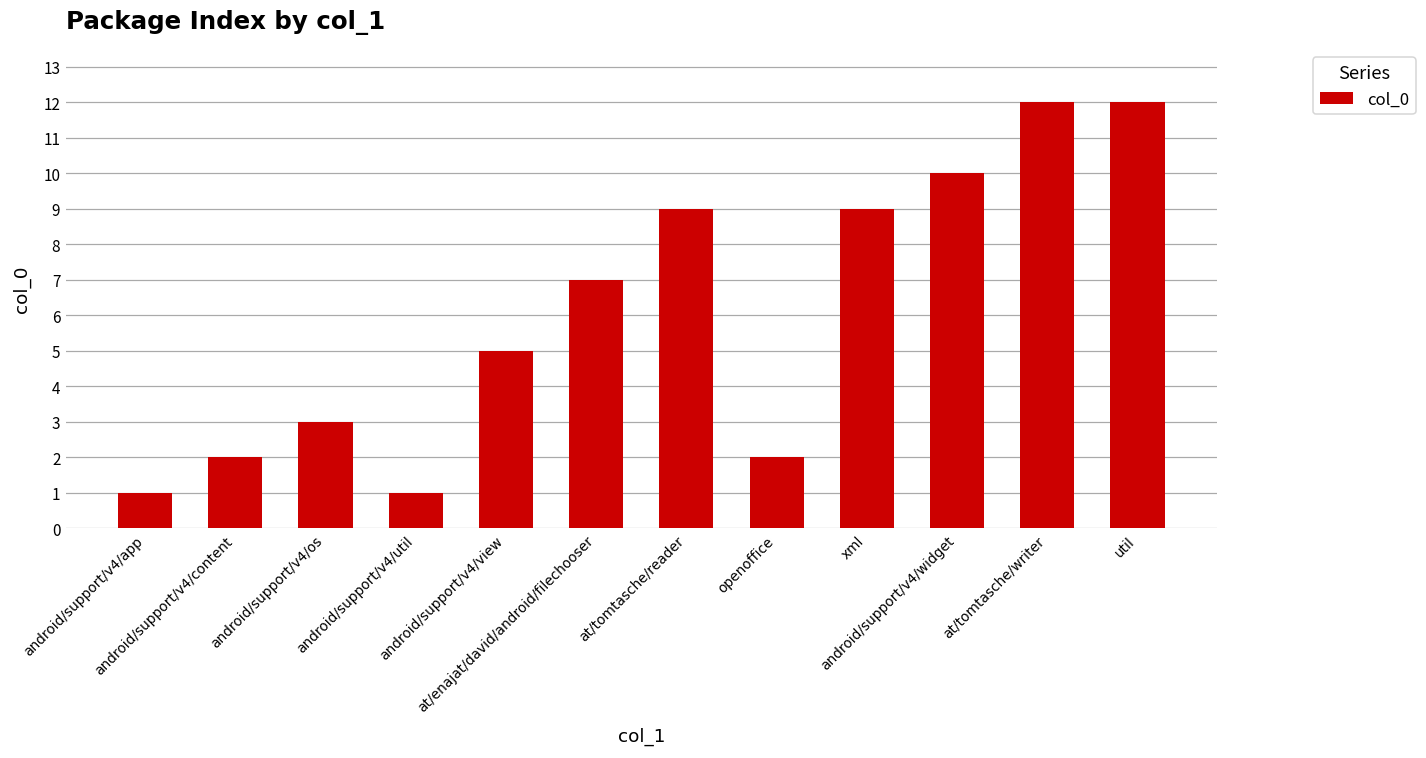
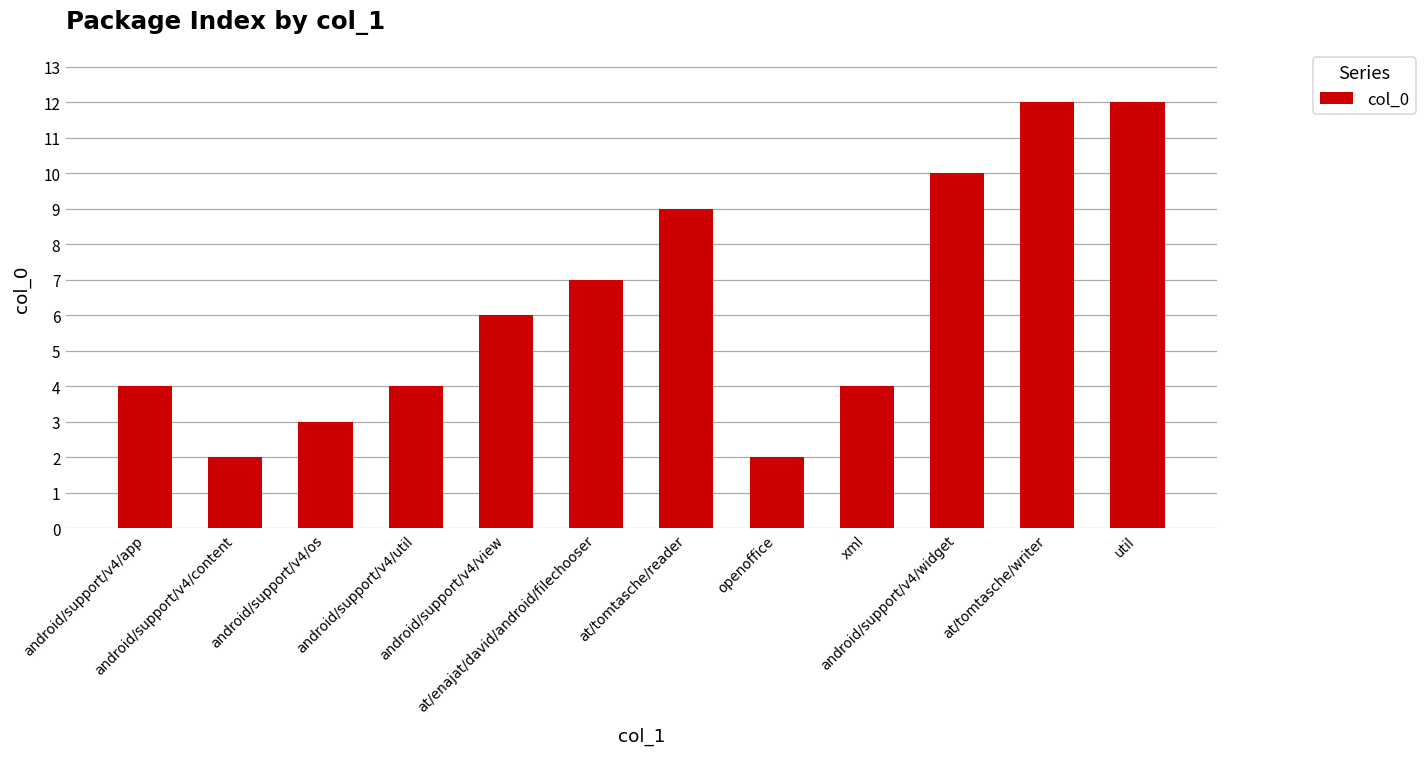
  {
-   "android/support/v4/app": 1,
+   "android/support/v4/app": 4,
    "android/support/v4/content": 2,
    "android/support/v4/os": 3,
-   "android/support/v4/util": 1,
-   "android/support/v4/view": 5,
+   "android/support/v4/util": 4,
+   "android/support/v4/view": 6,
    "at/enajat/david/android/filechooser": 7,
    "at/tomtasche/reader": 9,
    "openoffice": 2,
-   "xml": 9,
+   "xml": 4,
    "android/support/v4/widget": 10,
    "at/tomtasche/writer": 12,
    "util": 12
  }
